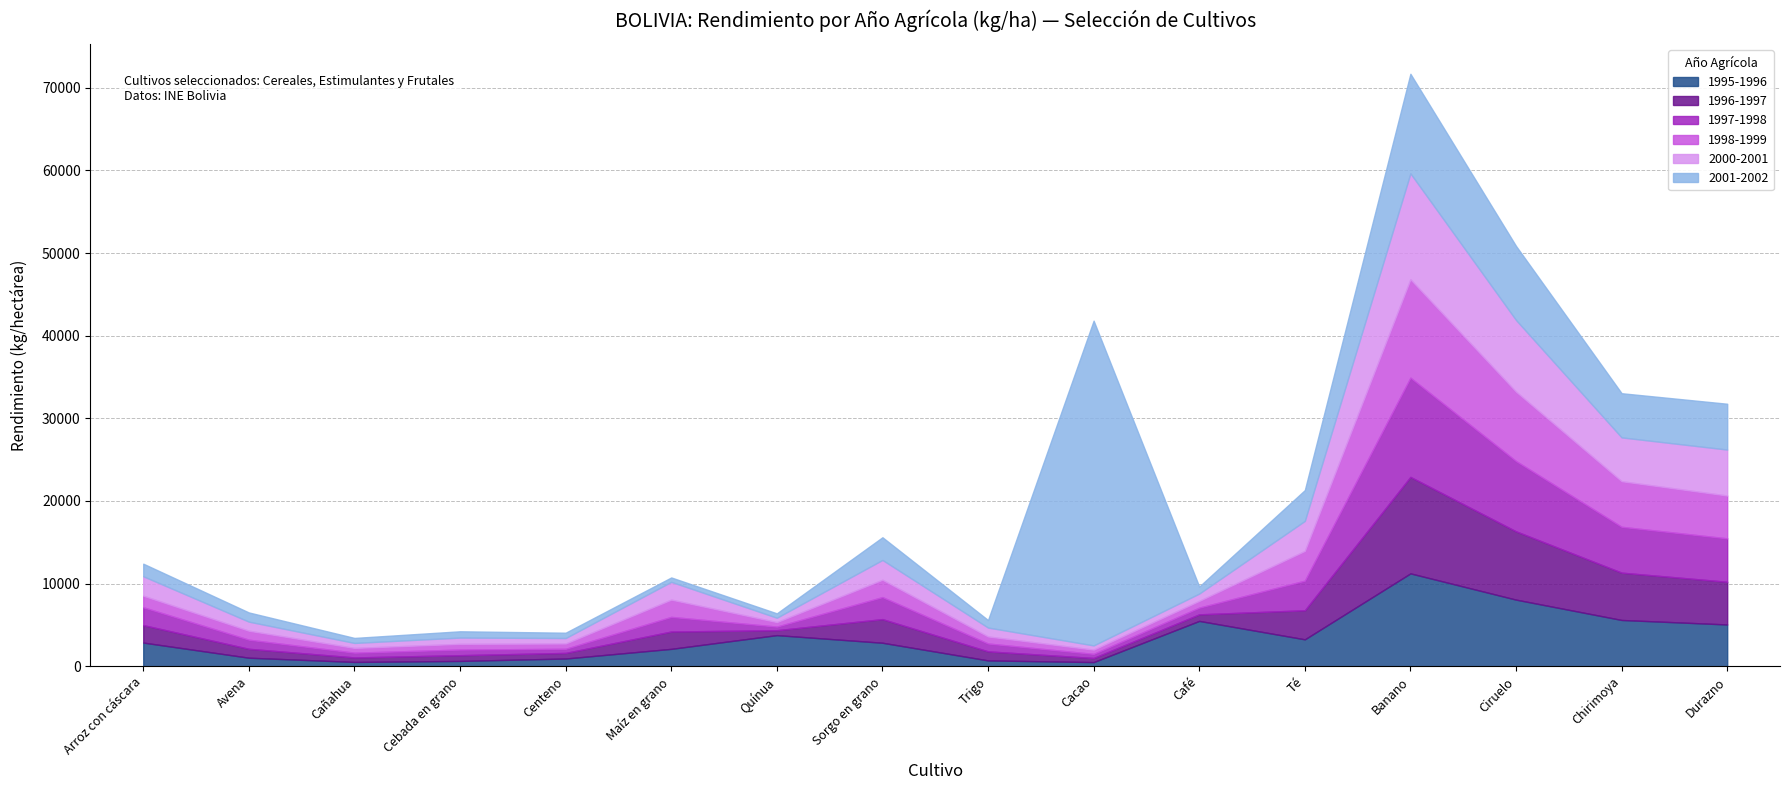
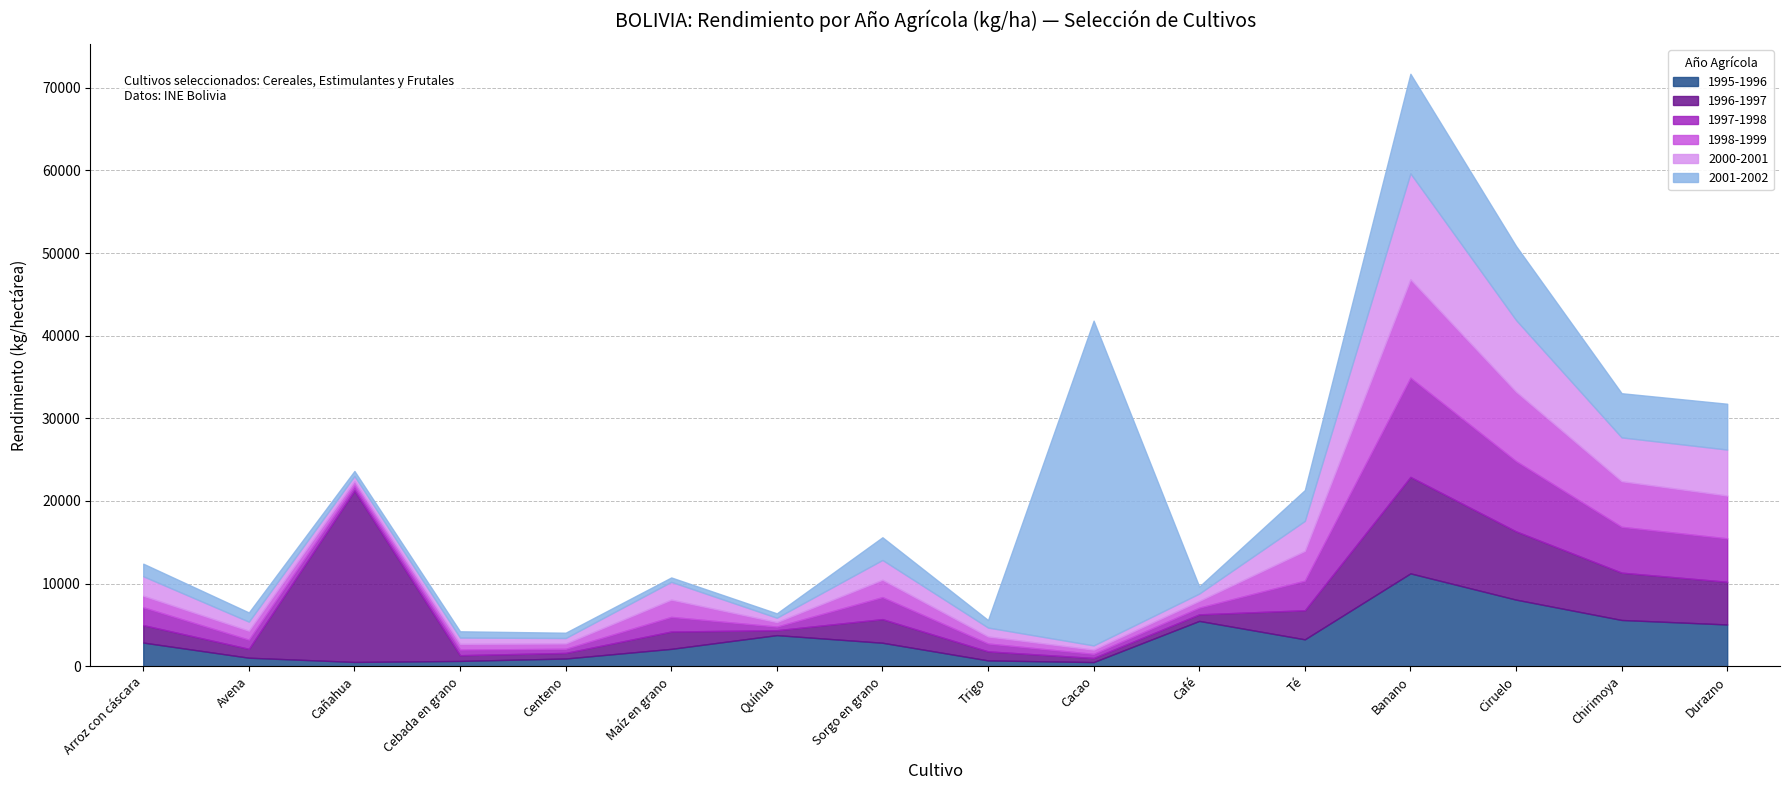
  {
    "1995-1996": {
      "Arroz con cáscara": 3000,
      "Avena": 1000,
      "Cañahua": 1000,
      "Cebada en grano": 1000,
      "Centeno": 1000,
      "Maíz en grano": 2000,
      "Quínua": 4000,
      "Sorgo en grano": 3000,
      "Trigo": 1000,
      "Cacao": 1000,
      "Café": 5000,
      "Té": 3000,
      "Banano": 11000,
      "Ciruelo": 8000,
      "Chirimoya": 6000,
      "Durazno": 5000
    },
    "1996-1997": {
      "Arroz con cáscara": 2000,
      "Avena": 1000,
-     "Cañahua": 1000,
+     "Cañahua": 21000,
      "Cebada en grano": 1000,
      "Centeno": 1000,
      "Maíz en grano": 2000,
      "Quínua": 1000,
      "Sorgo en grano": 3000,
      "Trigo": 1000,
      "Cacao": 0,
      "Café": 1000,
      "Té": 4000,
      "Banano": 12000,
      "Ciruelo": 8000,
      "Chirimoya": 6000,
      "Durazno": 5000
    },
    "1997-1998": {
      "Arroz con cáscara": 2000,
      "Avena": 1000,
      "Cañahua": 1000,
      "Cebada en grano": 1000,
      "Centeno": 0,
      "Maíz en grano": 2000,
      "Quínua": 0,
      "Sorgo en grano": 3000,
      "Trigo": 1000,
      "Cacao": 0,
      "Café": 1000,
      "Té": 4000,
      "Banano": 12000,
      "Ciruelo": 9000,
      "Chirimoya": 6000,
      "Durazno": 5000
    },
    "1998-1999": {
      "Arroz con cáscara": 1000,
      "Avena": 1000,
      "Cañahua": 1000,
      "Cebada en grano": 1000,
      "Centeno": 1000,
      "Maíz en grano": 2000,
      "Quínua": 1000,
      "Sorgo en grano": 2000,
      "Trigo": 1000,
      "Cacao": 1000,
      "Café": 1000,
      "Té": 4000,
      "Banano": 12000,
      "Ciruelo": 8000,
      "Chirimoya": 6000,
      "Durazno": 5000
    },
    "2000-2001": {
      "Arroz con cáscara": 2000,
      "Avena": 1000,
      "Cañahua": 1000,
      "Cebada en grano": 1000,
      "Centeno": 1000,
      "Maíz en grano": 2000,
      "Quínua": 1000,
      "Sorgo en grano": 2000,
      "Trigo": 1000,
      "Cacao": 1000,
      "Café": 1000,
      "Té": 4000,
      "Banano": 13000,
      "Ciruelo": 9000,
      "Chirimoya": 5000,
      "Durazno": 6000
    },
    "2001-2002": {
      "Arroz con cáscara": 2000,
      "Avena": 1000,
      "Cañahua": 1000,
      "Cebada en grano": 1000,
      "Centeno": 1000,
      "Maíz en grano": 1000,
      "Quínua": 1000,
      "Sorgo en grano": 3000,
      "Trigo": 1000,
      "Cacao": 39000,
      "Café": 1000,
      "Té": 4000,
      "Banano": 12000,
      "Ciruelo": 9000,
      "Chirimoya": 5000,
      "Durazno": 6000
    }
  }
